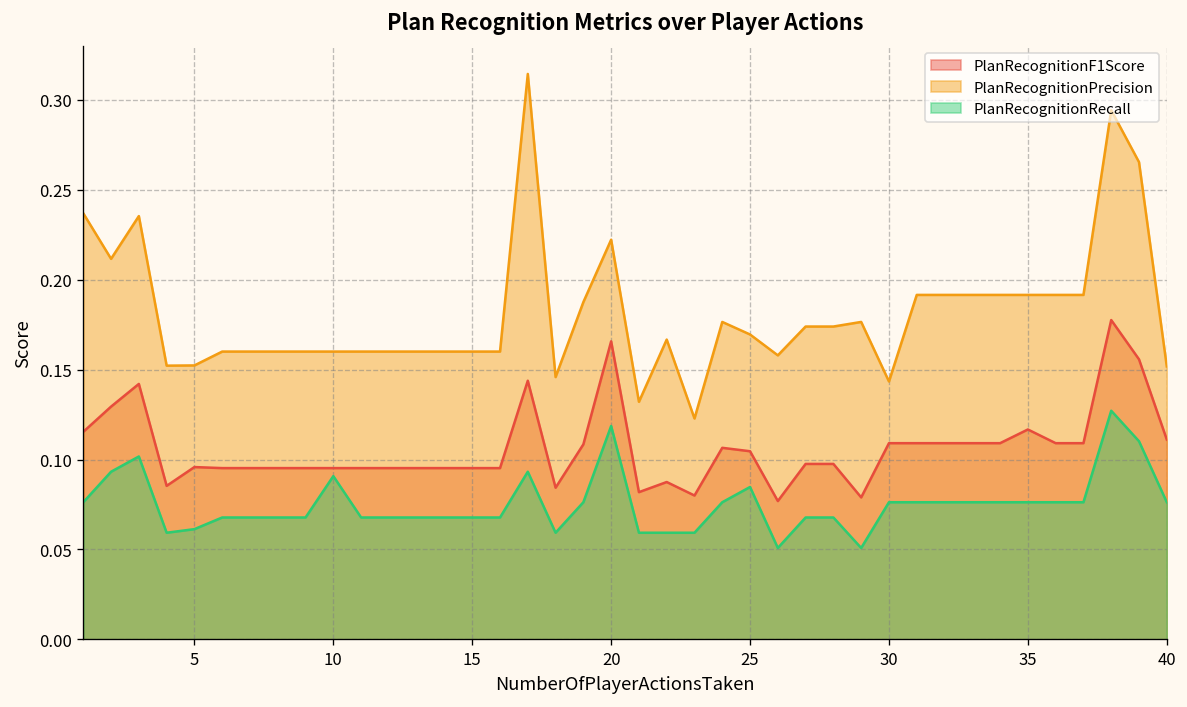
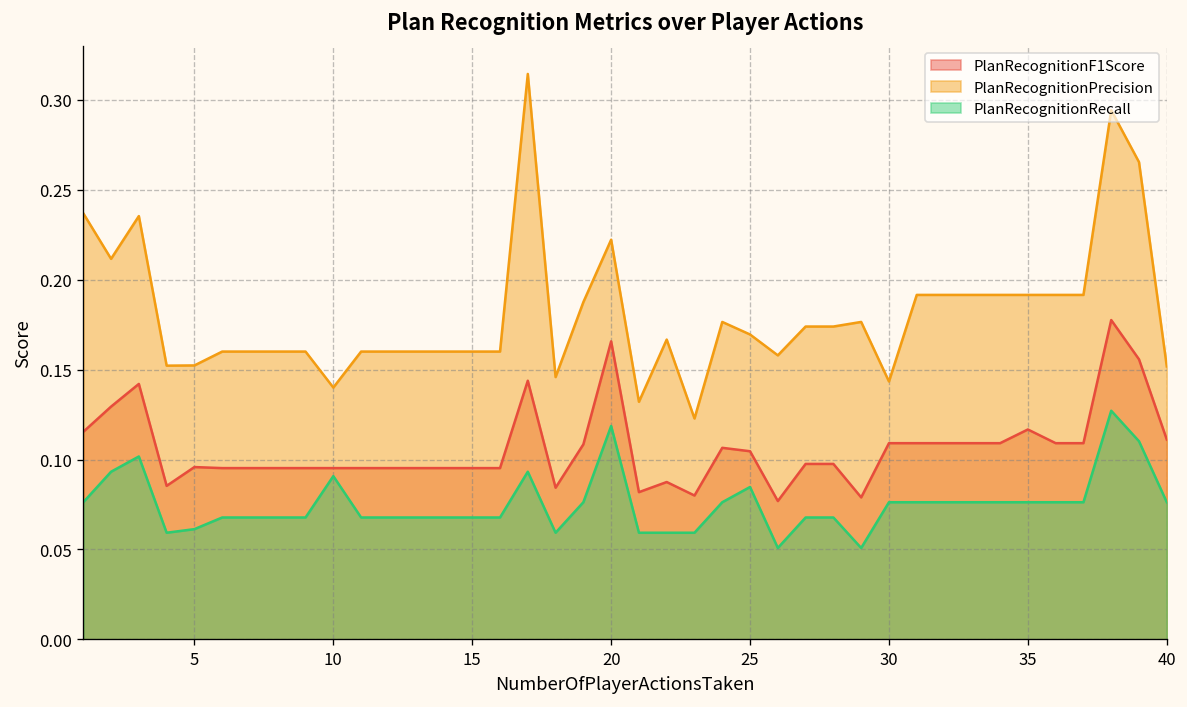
  {
    "PlanRecognitionF1Score": {
      "5": 0.096,
      "10": 0.095,
      "15": 0.095,
      "20": 0.166,
      "25": 0.105,
      "30": 0.11,
      "35": 0.117,
      "40": 0.11
    },
    "PlanRecognitionPrecision": {
      "5": 0.152,
-     "10": 0.16,
+     "10": 0.14,
      "15": 0.16,
      "20": 0.222,
      "25": 0.17,
      "30": 0.143,
      "35": 0.19,
      "40": 0.152
    },
    "PlanRecognitionRecall": {
      "5": 0.06,
      "10": 0.09,
      "15": 0.068,
      "20": 0.12,
      "25": 0.085,
      "30": 0.076,
      "35": 0.076,
      "40": 0.076
    }
  }
